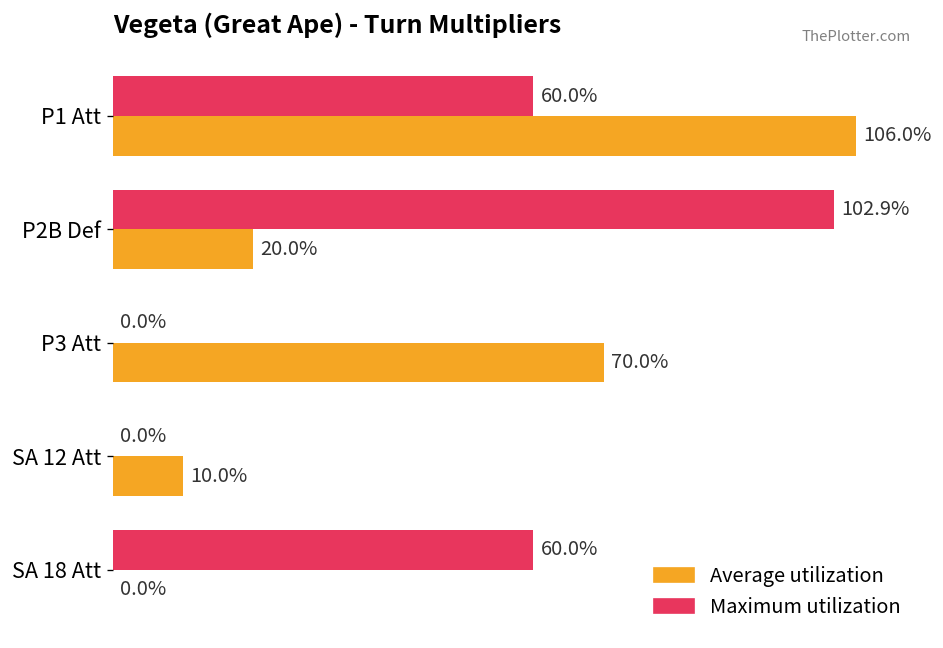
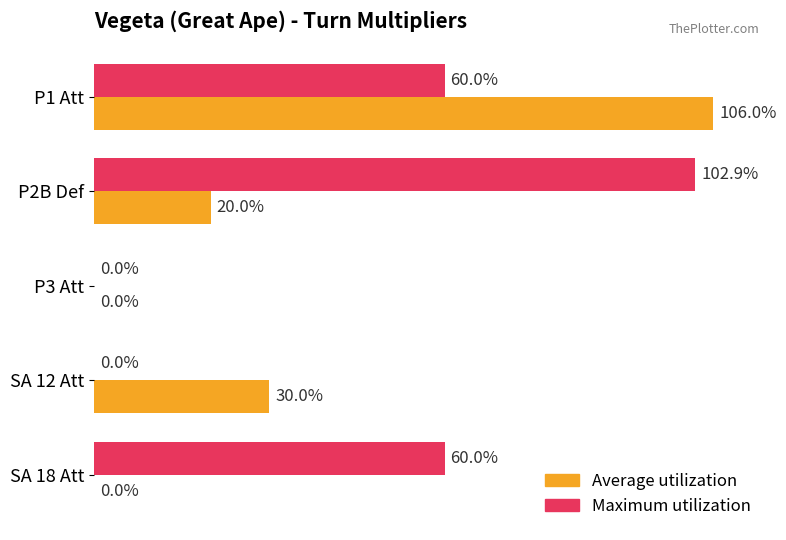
  {
    "Average utilization": {
      "P1 Att": "106.0%",
      "P2B Def": "20.0%",
-     "P3 Att": "70.0%",
-     "SA 12 Att": "10.0%",
+     "P3 Att": "0.0%",
+     "SA 12 Att": "30.0%",
      "SA 18 Att": "0.0%"
    },
    "Maximum utilization": {
      "P1 Att": "60.0%",
      "P2B Def": "102.9%",
      "P3 Att": "0.0%",
      "SA 12 Att": "0.0%",
      "SA 18 Att": "60.0%"
    }
  }
